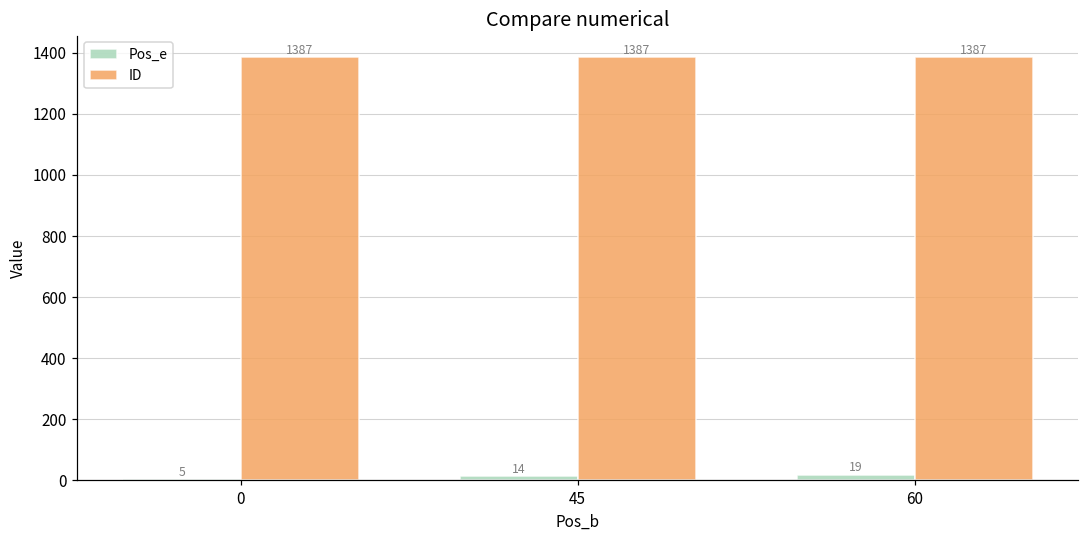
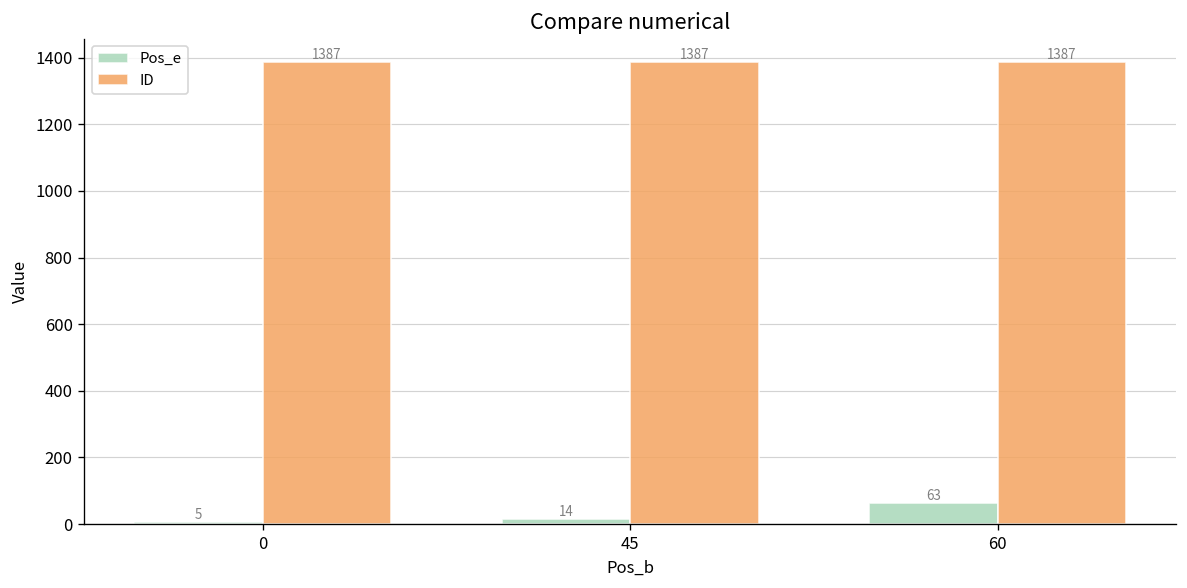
  {
    "Pos_e": {
      "0": 5,
      "45": 14,
-     "60": 19
+     "60": 63
    },
    "ID": {
      "0": 1387,
      "45": 1387,
      "60": 1387
    }
  }
